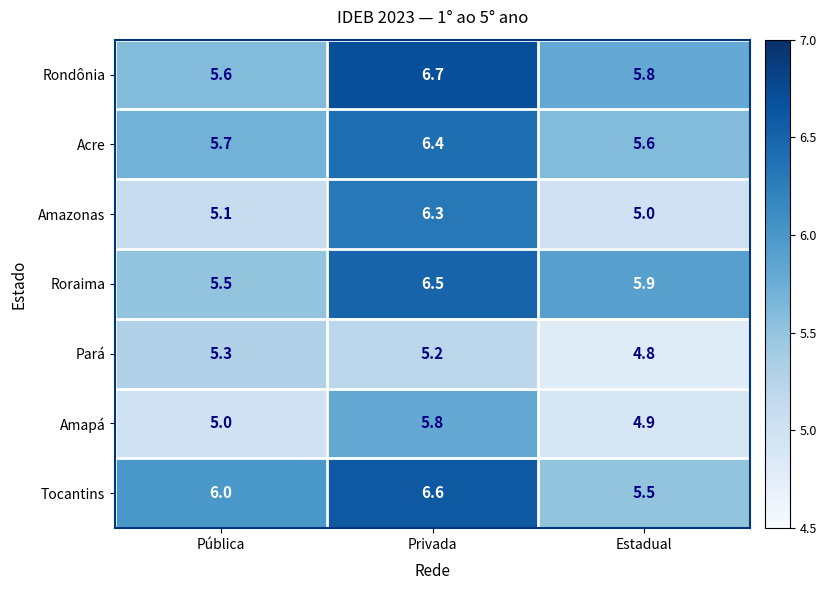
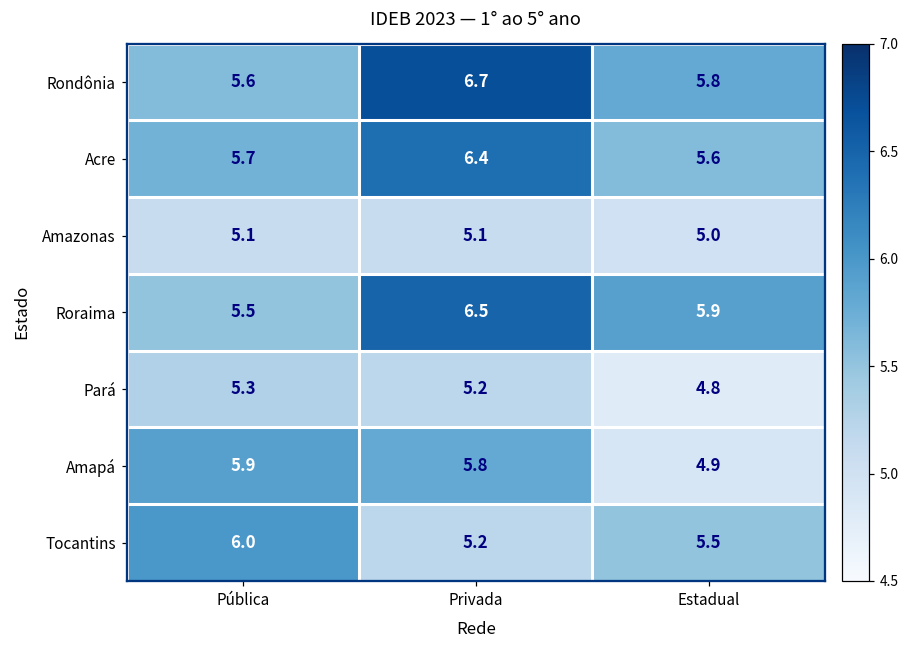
  {
    "Rondônia": {
      "Pública": 5.6,
      "Privada": 6.7,
      "Estadual": 5.8
    },
    "Acre": {
      "Pública": 5.7,
      "Privada": 6.4,
      "Estadual": 5.6
    },
    "Amazonas": {
      "Pública": 5.1,
-     "Privada": 6.3,
+     "Privada": 5.1,
      "Estadual": 5.0
    },
    "Roraima": {
      "Pública": 5.5,
      "Privada": 6.5,
      "Estadual": 5.9
    },
    "Pará": {
      "Pública": 5.3,
      "Privada": 5.2,
      "Estadual": 4.8
    },
    "Amapá": {
-     "Pública": 5.0,
+     "Pública": 5.9,
      "Privada": 5.8,
      "Estadual": 4.9
    },
    "Tocantins": {
      "Pública": 6.0,
-     "Privada": 6.6,
+     "Privada": 5.2,
      "Estadual": 5.5
    }
  }
